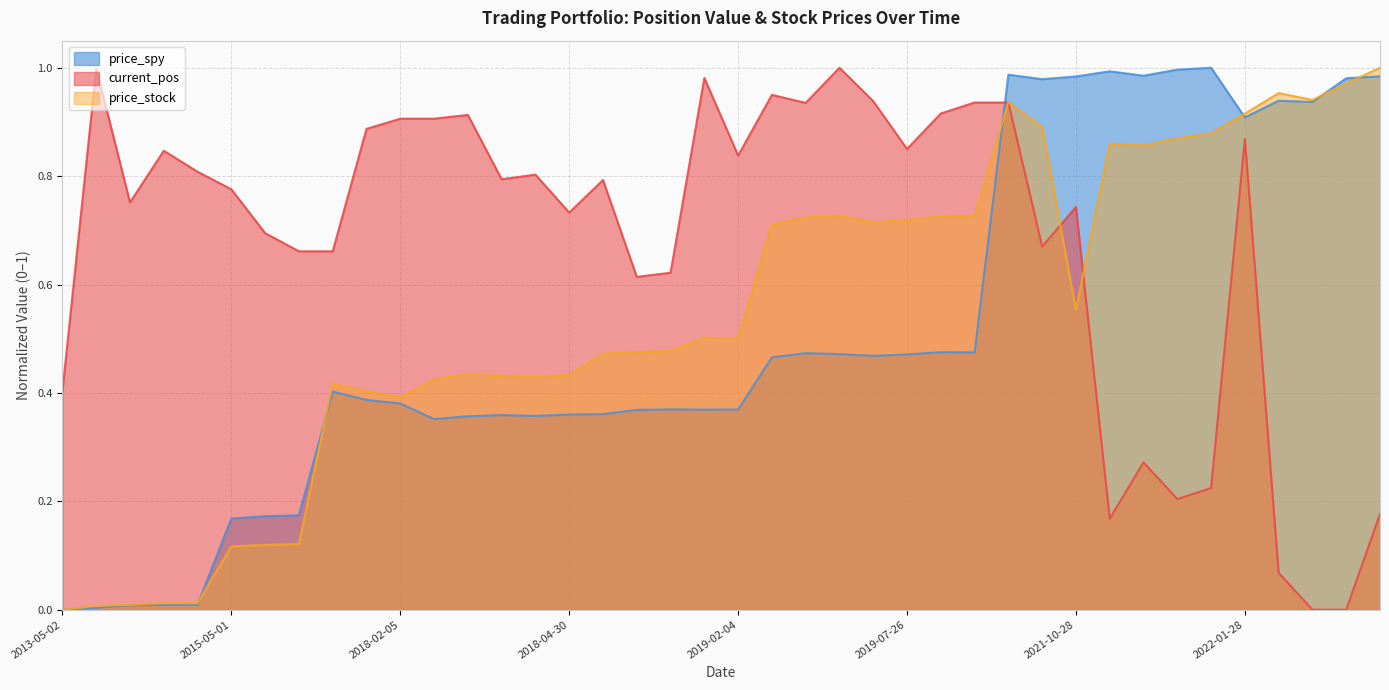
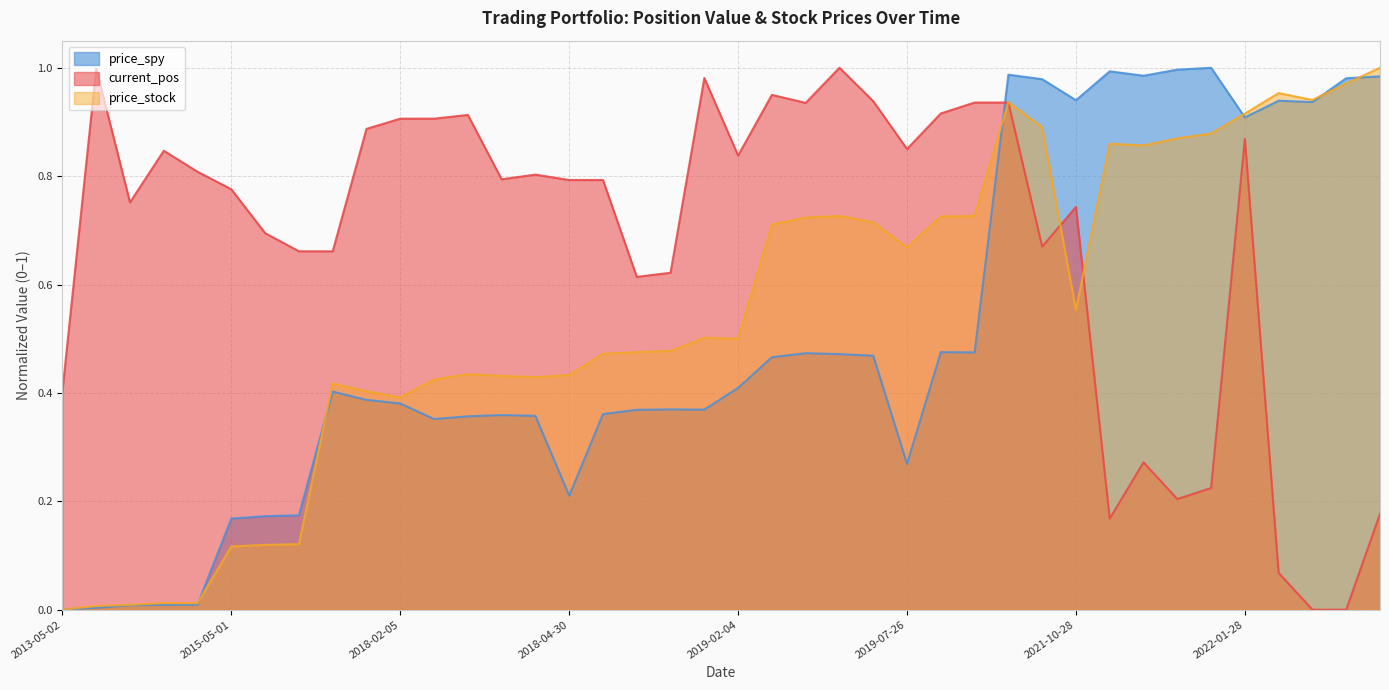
  {
    "price_spy": {
      "2015-05-01": 0.17,
      "2018-02-05": 0.38,
-     "2018-04-30": 0.36,
-     "2019-02-04": 0.37,
-     "2019-07-26": 0.47,
-     "2021-10-28": 0.98,
+     "2018-04-30": 0.21,
+     "2019-02-04": 0.41,
+     "2019-07-26": 0.27,
+     "2021-10-28": 0.94,
      "2022-01-28": 0.91
    },
    "current_pos": {
      "2013-05-02": 0.40,
      "2015-05-01": 0.78,
      "2018-02-05": 0.91,
-     "2018-04-30": 0.73,
+     "2018-04-30": 0.79,
      "2019-02-04": 0.84,
      "2019-07-26": 0.85,
      "2021-10-28": 0.74,
      "2022-01-28": 0.87
    },
    "price_stock": {
      "2015-05-01": 0.12,
      "2018-02-05": 0.39,
      "2018-04-30": 0.43,
      "2019-02-04": 0.50,
-     "2019-07-26": 0.72,
+     "2019-07-26": 0.67,
      "2021-10-28": 0.55,
      "2022-01-28": 0.92
    }
  }
